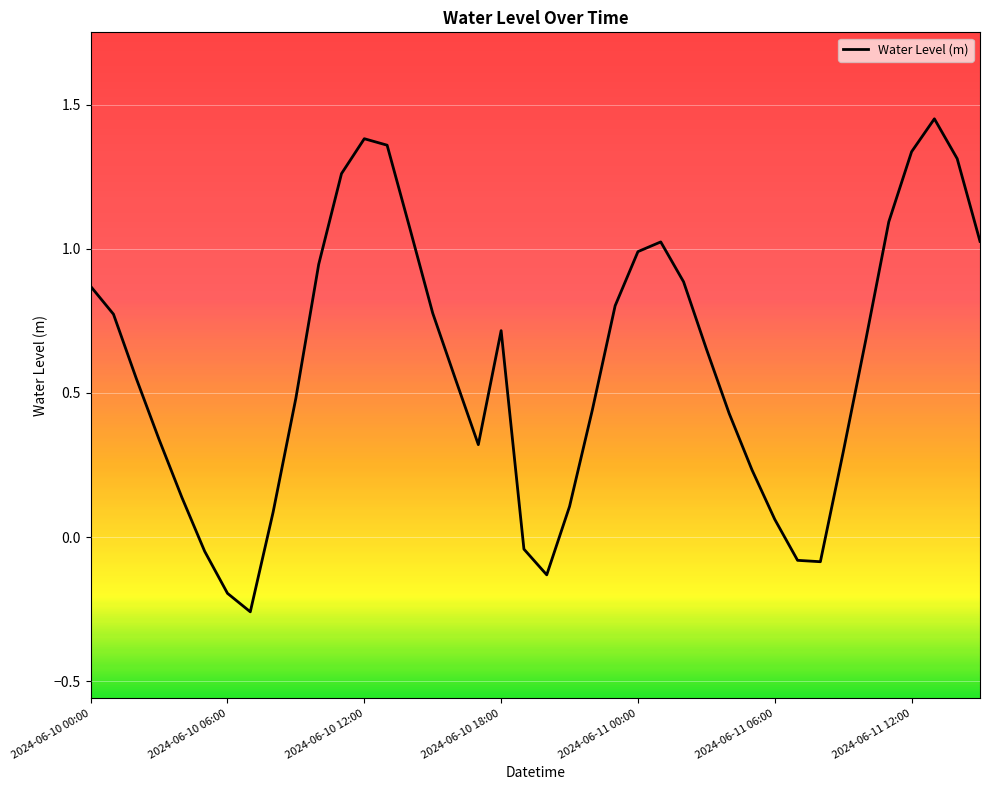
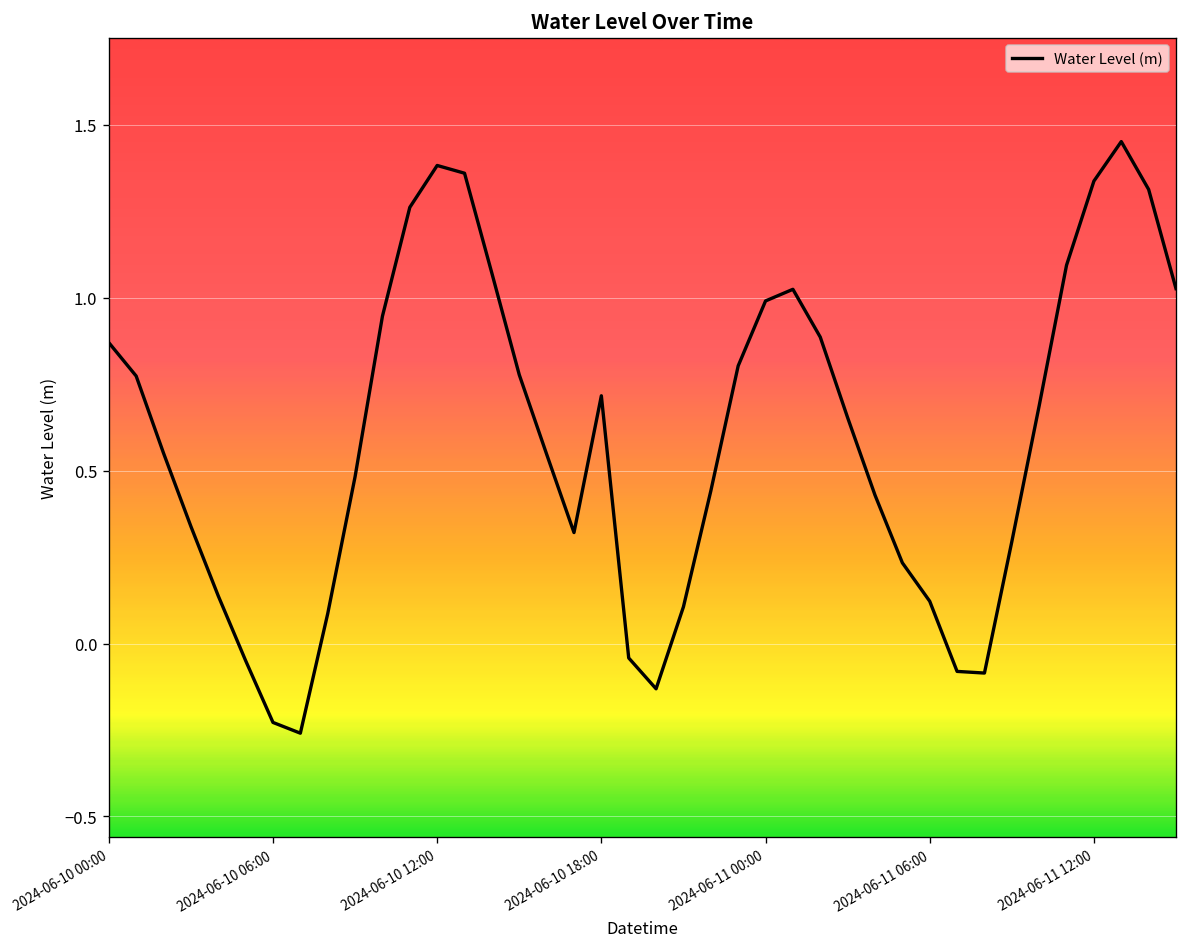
  {
    "2024-06-10 00:00": 0.87,
-   "2024-06-10 06:00": -0.20,
+   "2024-06-10 06:00": -0.23,
    "2024-06-10 12:00": 1.38,
    "2024-06-10 18:00": 0.72,
    "2024-06-11 00:00": 0.99,
-   "2024-06-11 06:00": 0.06,
+   "2024-06-11 06:00": 0.12,
    "2024-06-11 12:00": 1.34
  }
